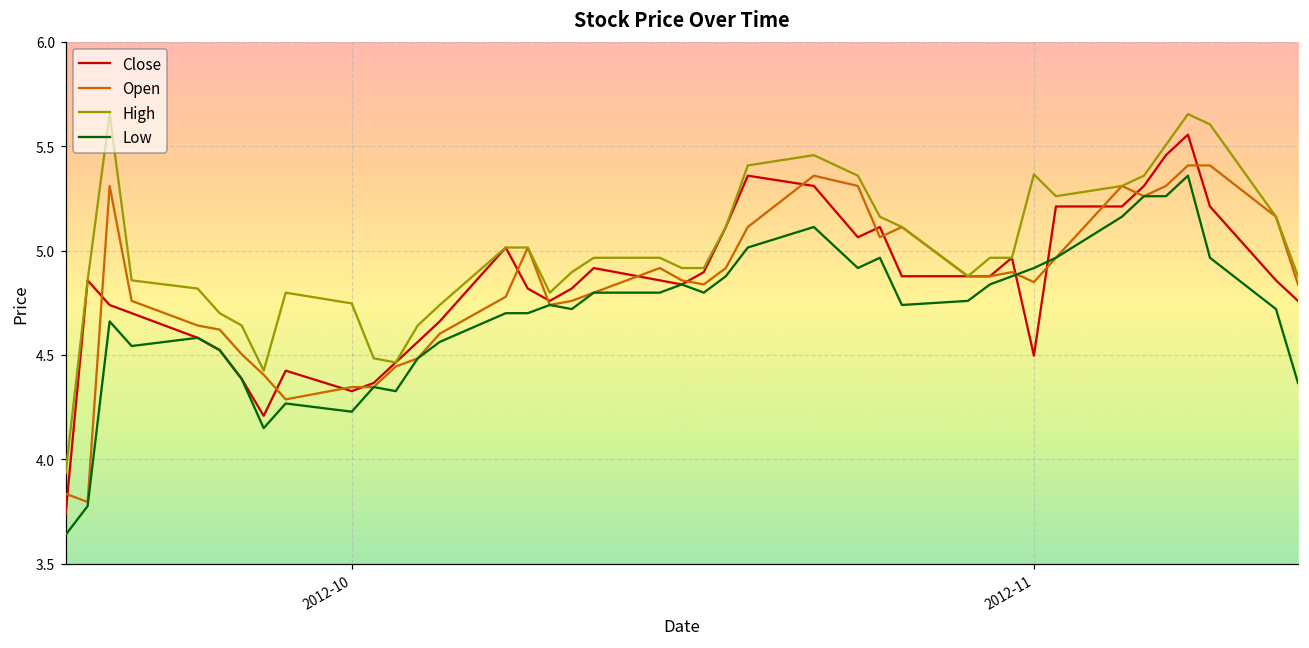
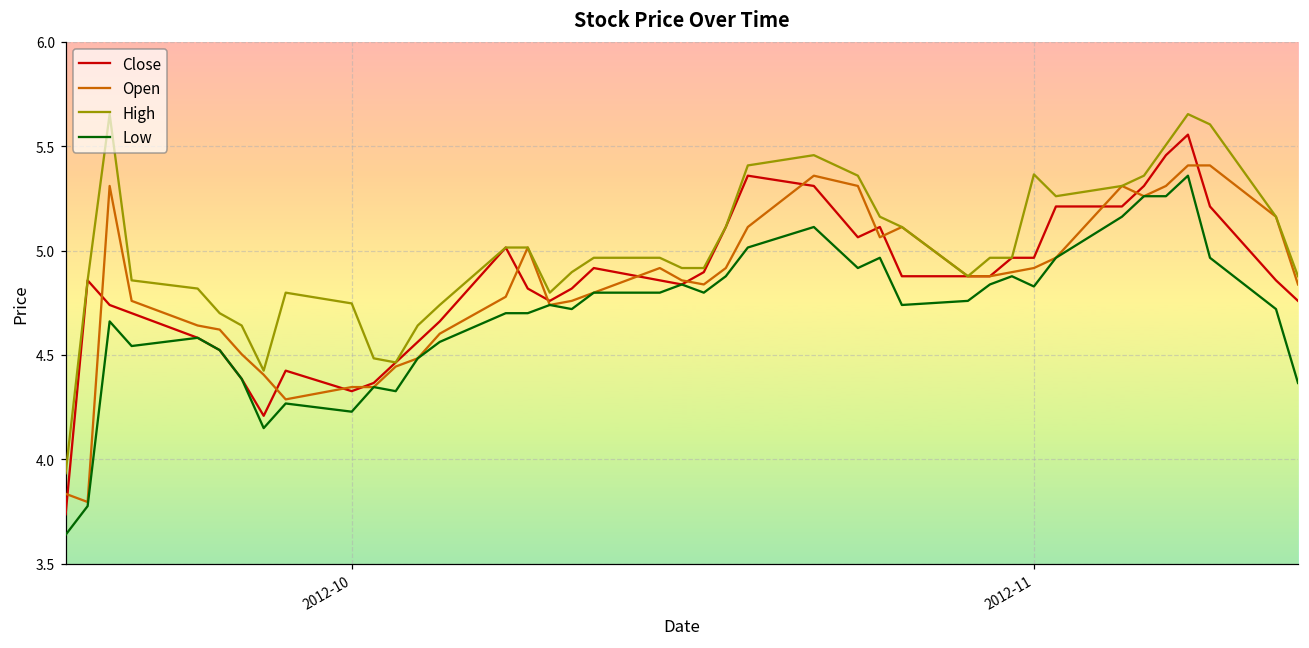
  {
    "Close": {
      "2012-10": 4.33,
-     "2012-11": 4.50
+     "2012-11": 4.97
    },
    "Open": {
      "2012-10": 4.35,
-     "2012-11": 4.85
+     "2012-11": 4.92
    },
    "High": {
      "2012-10": 4.75,
      "2012-11": 5.36
    },
    "Low": {
      "2012-10": 4.23,
-     "2012-11": 4.92
+     "2012-11": 4.83
    }
  }
